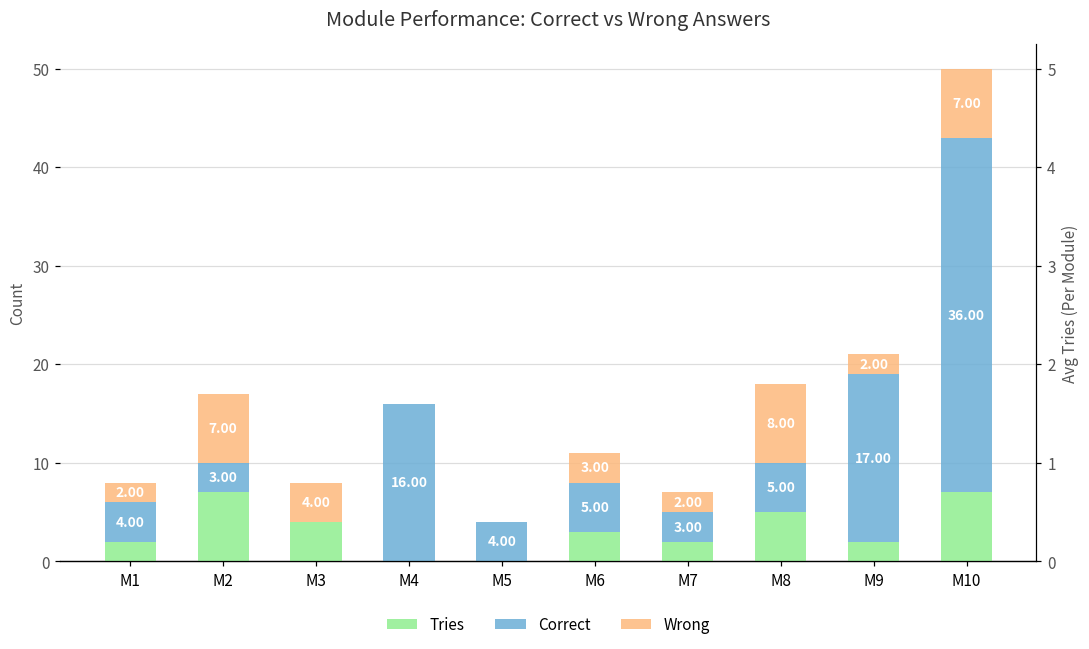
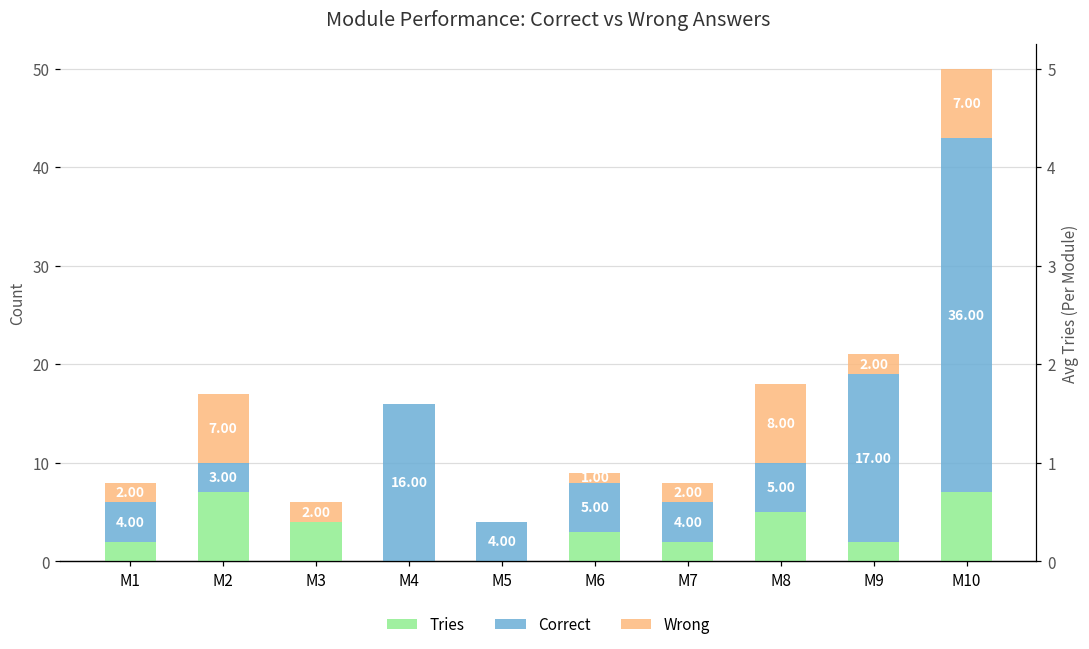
  {
    "Correct": {
      "M1": 4.00,
      "M2": 3.00,
      "M4": 16.00,
      "M5": 4.00,
      "M6": 5.00,
-     "M7": 3.00,
+     "M7": 4.00,
      "M8": 5.00,
      "M9": 17.00,
      "M10": 36.00
    },
    "Wrong": {
      "M1": 2.00,
      "M2": 7.00,
-     "M3": 4.00,
-     "M6": 3.00,
+     "M3": 2.00,
+     "M6": 1.00,
      "M7": 2.00,
      "M8": 8.00,
      "M9": 2.00,
      "M10": 7.00
    }
  }
